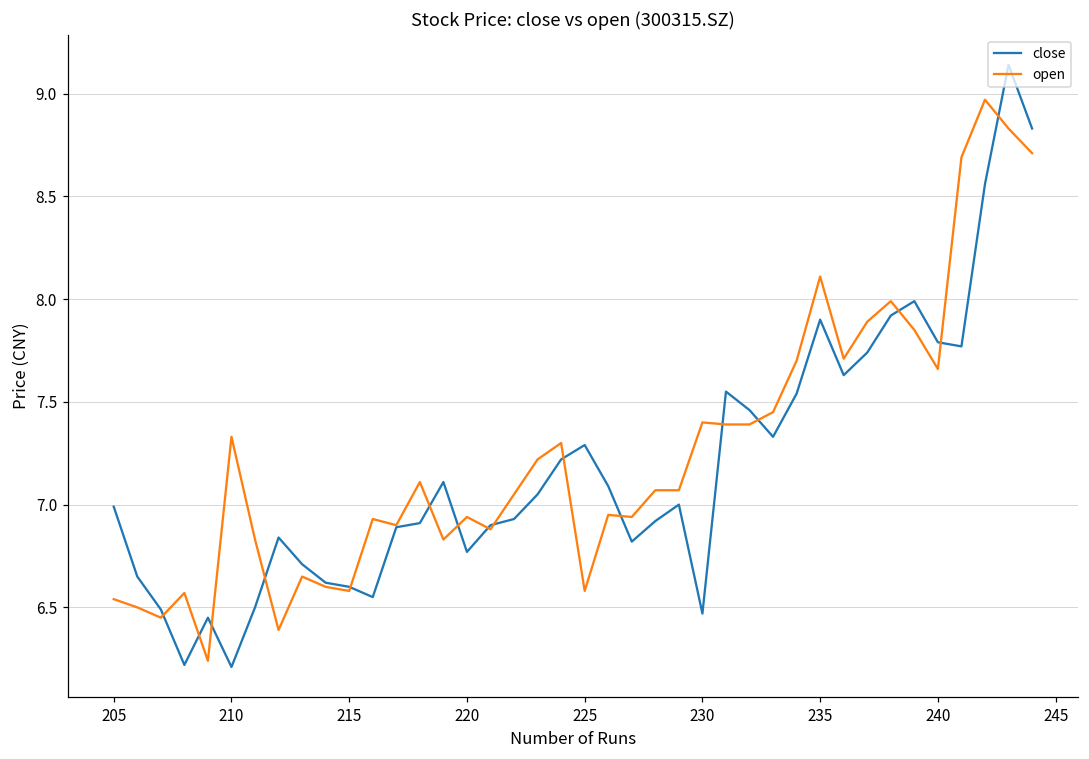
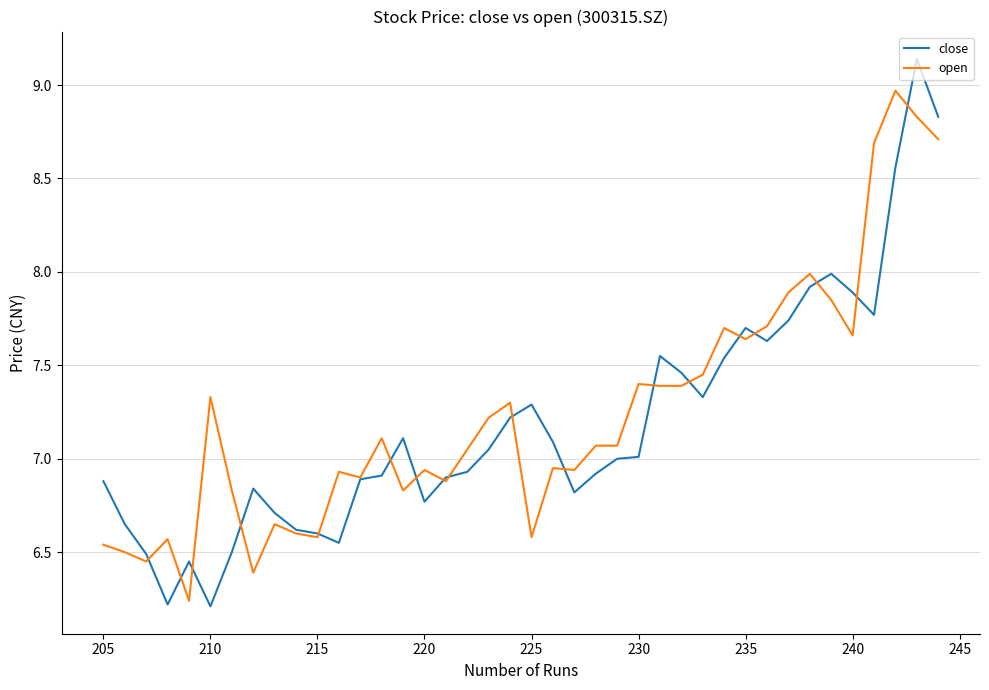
  {
    "close": {
-     "205": 6.99,
+     "205": 6.88,
      "210": 6.21,
      "215": 6.60,
      "220": 6.77,
      "225": 7.29,
-     "230": 6.47,
-     "235": 7.9,
-     "240": 7.79
+     "230": 7.01,
+     "235": 7.7,
+     "240": 7.89
    },
    "open": {
      "205": 6.54,
      "210": 7.33,
      "215": 6.58,
      "220": 6.94,
      "225": 6.58,
      "230": 7.40,
-     "235": 8.11,
+     "235": 7.64,
      "240": 7.66
    }
  }
